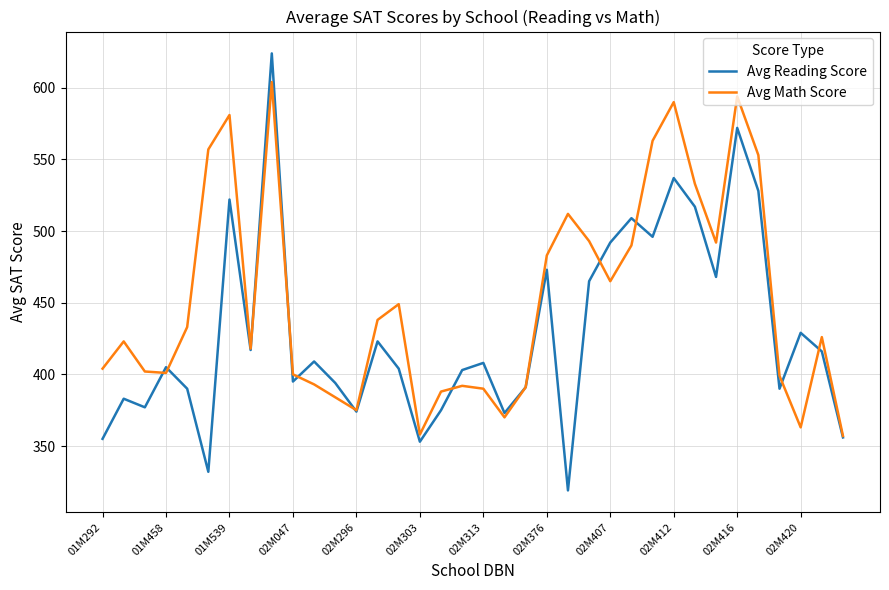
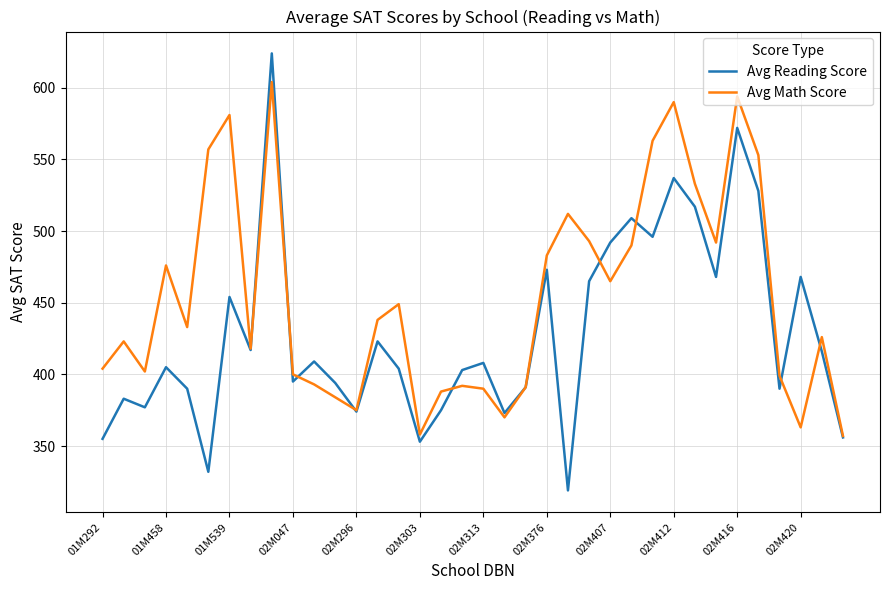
  {
    "Avg Reading Score": {
      "01M292": 355,
      "01M458": 405,
-     "01M539": 522,
+     "01M539": 454,
      "02M047": 395,
      "02M303": 353,
      "02M313": 408,
      "02M376": 473,
      "02M407": 492,
      "02M412": 537,
      "02M416": 572,
-     "02M420": 429
+     "02M420": 468
    },
    "Avg Math Score": {
      "01M292": 404,
-     "01M458": 401,
+     "01M458": 476,
      "01M539": 581,
      "02M047": 400,
      "02M303": 358,
      "02M313": 390,
      "02M376": 483,
      "02M407": 465,
      "02M412": 590,
      "02M420": 363
    }
  }
